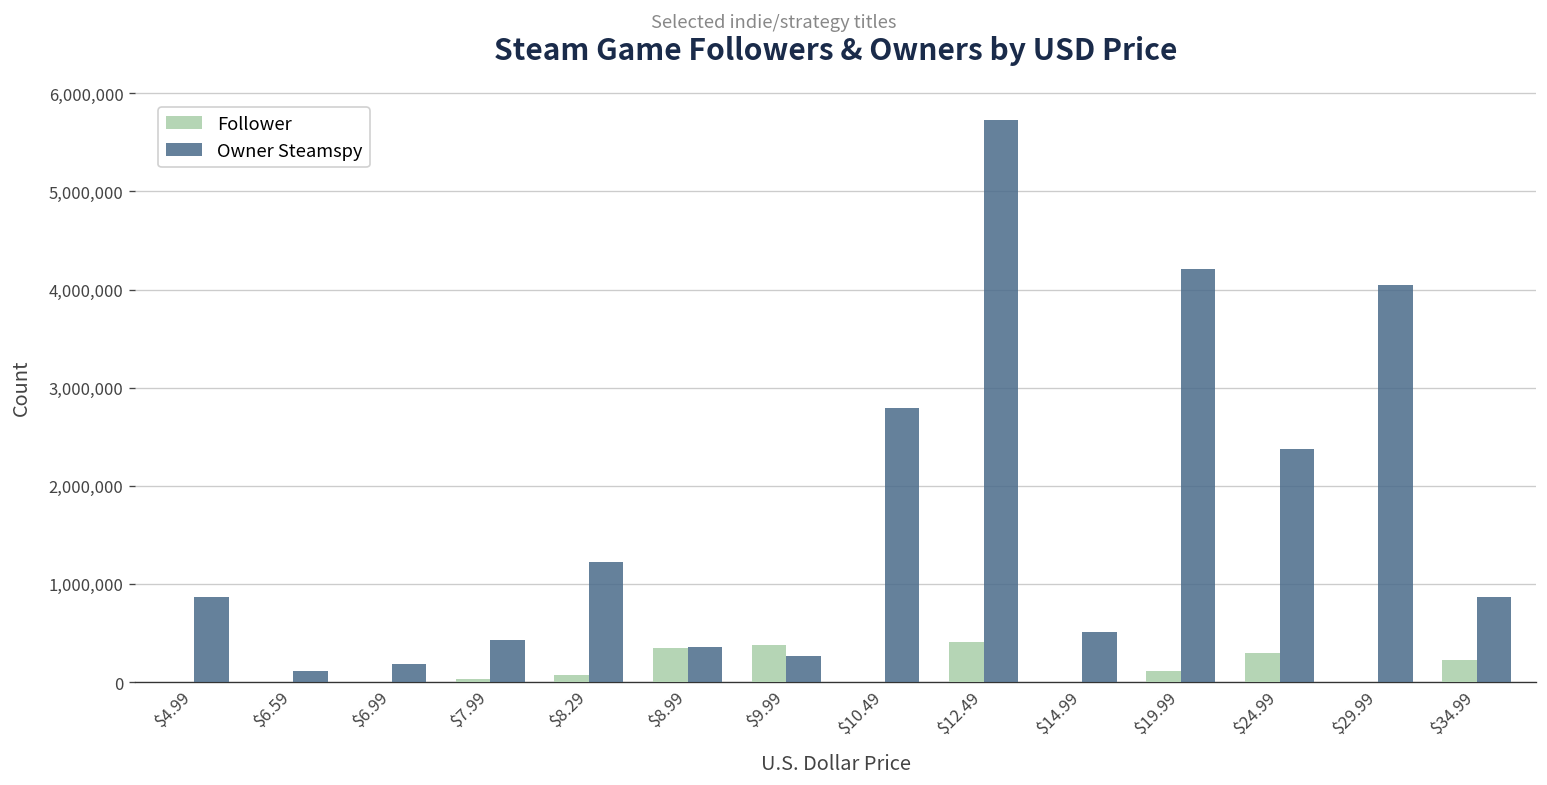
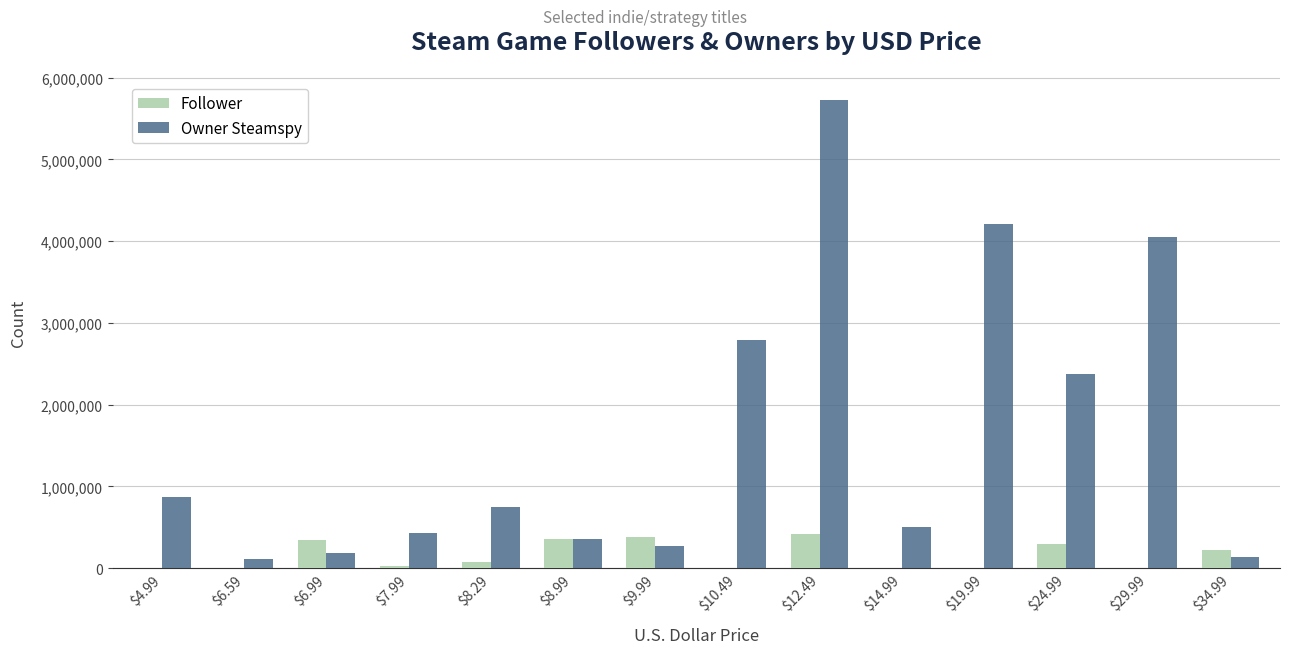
  {
    "Follower": {
-     "$6.99": "0",
+     "$6.99": "300,000",
      "$8.29": "100,000",
      "$8.99": "400,000",
      "$9.99": "400,000",
      "$12.49": "400,000",
-     "$19.99": "100,000",
+     "$19.99": "0",
      "$24.99": "300,000",
      "$34.99": "200,000"
    },
    "Owner Steamspy": {
      "$4.99": "900,000",
      "$6.59": "100,000",
      "$6.99": "200,000",
      "$7.99": "400,000",
-     "$8.29": "1,200,000",
+     "$8.29": "800,000",
      "$8.99": "400,000",
      "$9.99": "300,000",
      "$10.49": "2,800,000",
      "$12.49": "5,700,000",
      "$14.99": "500,000",
      "$19.99": "4,200,000",
      "$24.99": "2,400,000",
      "$29.99": "4,000,000",
-     "$34.99": "900,000"
+     "$34.99": "100,000"
    }
  }
